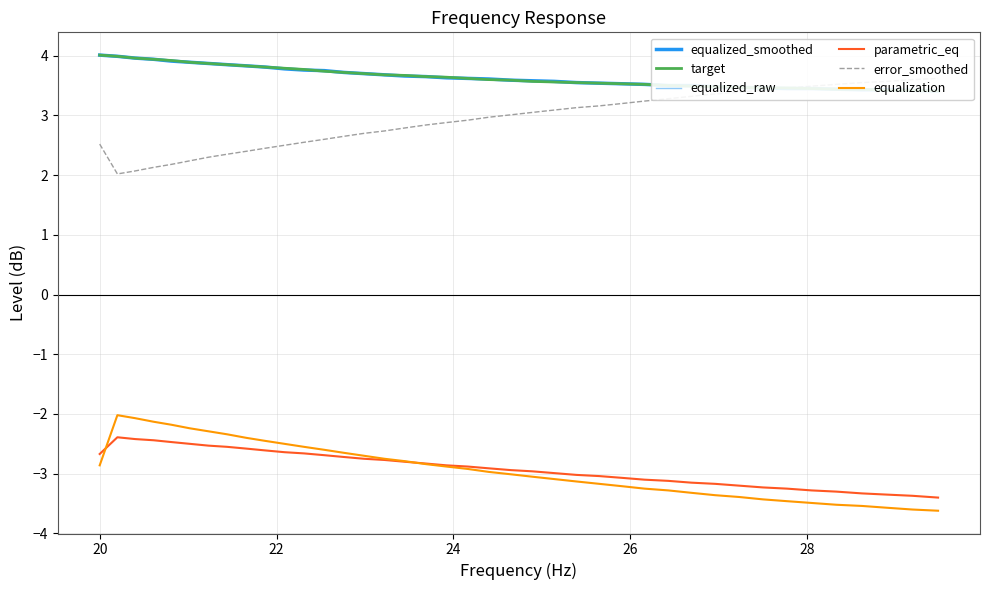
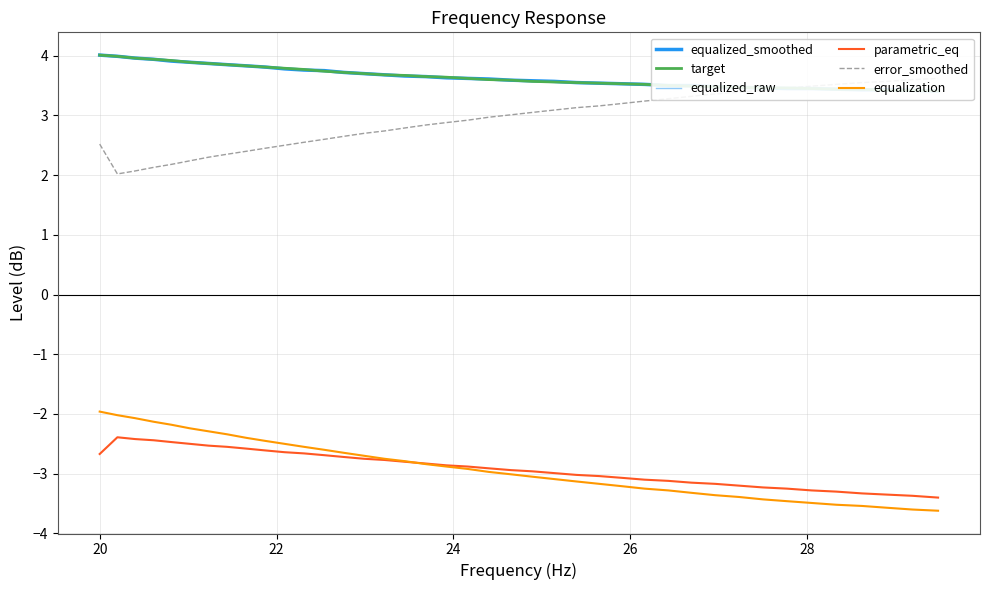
  {
    "parametric_eq": {
      "20": -2.7
    },
    "error_smoothed": {
      "20": 2.5
    },
    "equalization": {
-     "20": -2.9
+     "20": -2.0
    }
  }
